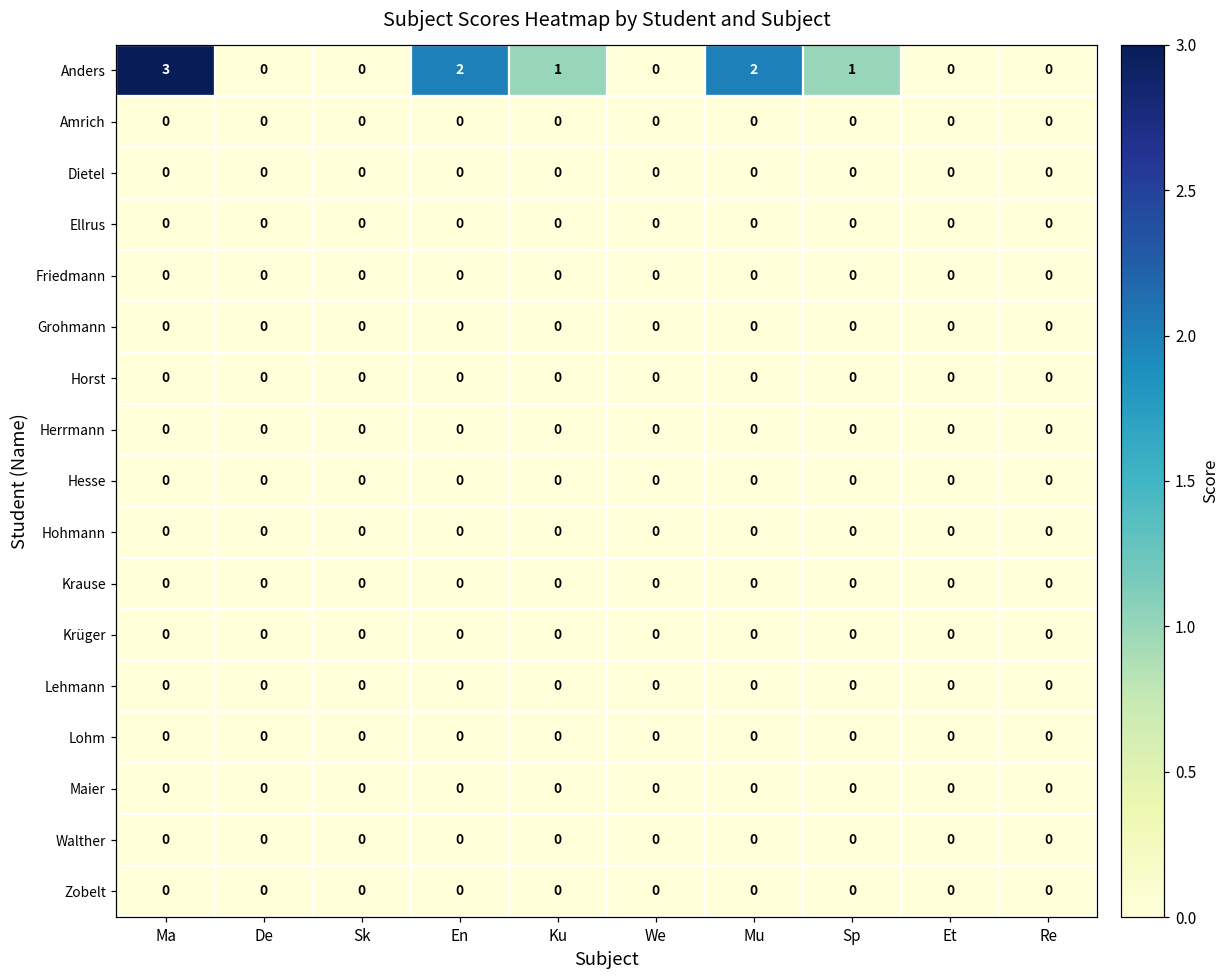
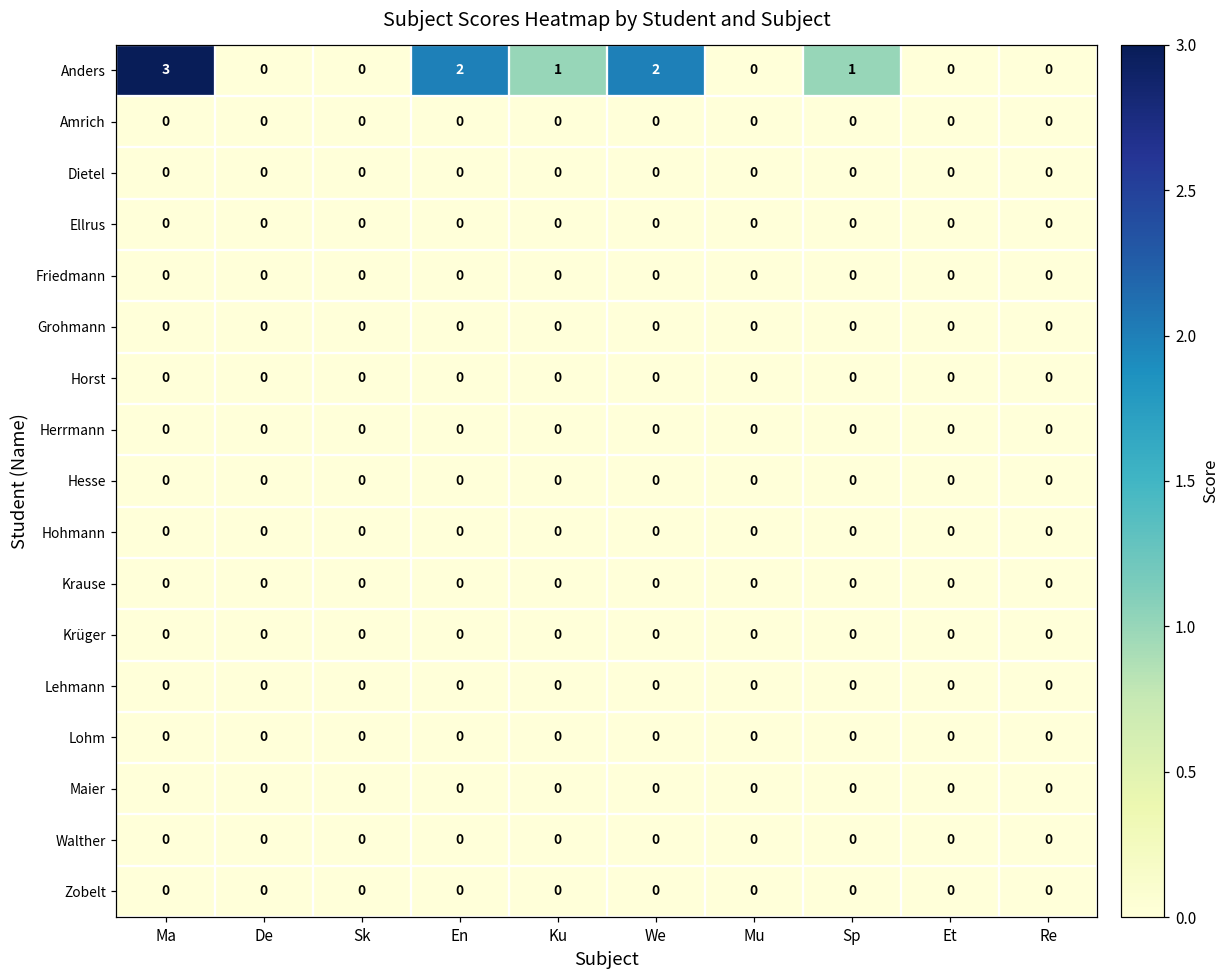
  {
    "Anders": {
      "Ma": 3,
      "De": 0,
      "Sk": 0,
      "En": 2,
      "Ku": 1,
-     "We": 0,
-     "Mu": 2,
+     "We": 2,
+     "Mu": 0,
      "Sp": 1,
      "Et": 0,
      "Re": 0
    },
    "Amrich": {
      "Ma": 0,
      "De": 0,
      "Sk": 0,
      "En": 0,
      "Ku": 0,
      "We": 0,
      "Mu": 0,
      "Sp": 0,
      "Et": 0,
      "Re": 0
    },
    "Dietel": {
      "Ma": 0,
      "De": 0,
      "Sk": 0,
      "En": 0,
      "Ku": 0,
      "We": 0,
      "Mu": 0,
      "Sp": 0,
      "Et": 0,
      "Re": 0
    },
    "Ellrus": {
      "Ma": 0,
      "De": 0,
      "Sk": 0,
      "En": 0,
      "Ku": 0,
      "We": 0,
      "Mu": 0,
      "Sp": 0,
      "Et": 0,
      "Re": 0
    },
    "Friedmann": {
      "Ma": 0,
      "De": 0,
      "Sk": 0,
      "En": 0,
      "Ku": 0,
      "We": 0,
      "Mu": 0,
      "Sp": 0,
      "Et": 0,
      "Re": 0
    },
    "Grohmann": {
      "Ma": 0,
      "De": 0,
      "Sk": 0,
      "En": 0,
      "Ku": 0,
      "We": 0,
      "Mu": 0,
      "Sp": 0,
      "Et": 0,
      "Re": 0
    },
    "Horst": {
      "Ma": 0,
      "De": 0,
      "Sk": 0,
      "En": 0,
      "Ku": 0,
      "We": 0,
      "Mu": 0,
      "Sp": 0,
      "Et": 0,
      "Re": 0
    },
    "Herrmann": {
      "Ma": 0,
      "De": 0,
      "Sk": 0,
      "En": 0,
      "Ku": 0,
      "We": 0,
      "Mu": 0,
      "Sp": 0,
      "Et": 0,
      "Re": 0
    },
    "Hesse": {
      "Ma": 0,
      "De": 0,
      "Sk": 0,
      "En": 0,
      "Ku": 0,
      "We": 0,
      "Mu": 0,
      "Sp": 0,
      "Et": 0,
      "Re": 0
    },
    "Hohmann": {
      "Ma": 0,
      "De": 0,
      "Sk": 0,
      "En": 0,
      "Ku": 0,
      "We": 0,
      "Mu": 0,
      "Sp": 0,
      "Et": 0,
      "Re": 0
    },
    "Krause": {
      "Ma": 0,
      "De": 0,
      "Sk": 0,
      "En": 0,
      "Ku": 0,
      "We": 0,
      "Mu": 0,
      "Sp": 0,
      "Et": 0,
      "Re": 0
    },
    "Krüger": {
      "Ma": 0,
      "De": 0,
      "Sk": 0,
      "En": 0,
      "Ku": 0,
      "We": 0,
      "Mu": 0,
      "Sp": 0,
      "Et": 0,
      "Re": 0
    },
    "Lehmann": {
      "Ma": 0,
      "De": 0,
      "Sk": 0,
      "En": 0,
      "Ku": 0,
      "We": 0,
      "Mu": 0,
      "Sp": 0,
      "Et": 0,
      "Re": 0
    },
    "Lohm": {
      "Ma": 0,
      "De": 0,
      "Sk": 0,
      "En": 0,
      "Ku": 0,
      "We": 0,
      "Mu": 0,
      "Sp": 0,
      "Et": 0,
      "Re": 0
    },
    "Maier": {
      "Ma": 0,
      "De": 0,
      "Sk": 0,
      "En": 0,
      "Ku": 0,
      "We": 0,
      "Mu": 0,
      "Sp": 0,
      "Et": 0,
      "Re": 0
    },
    "Walther": {
      "Ma": 0,
      "De": 0,
      "Sk": 0,
      "En": 0,
      "Ku": 0,
      "We": 0,
      "Mu": 0,
      "Sp": 0,
      "Et": 0,
      "Re": 0
    },
    "Zobelt": {
      "Ma": 0,
      "De": 0,
      "Sk": 0,
      "En": 0,
      "Ku": 0,
      "We": 0,
      "Mu": 0,
      "Sp": 0,
      "Et": 0,
      "Re": 0
    }
  }
